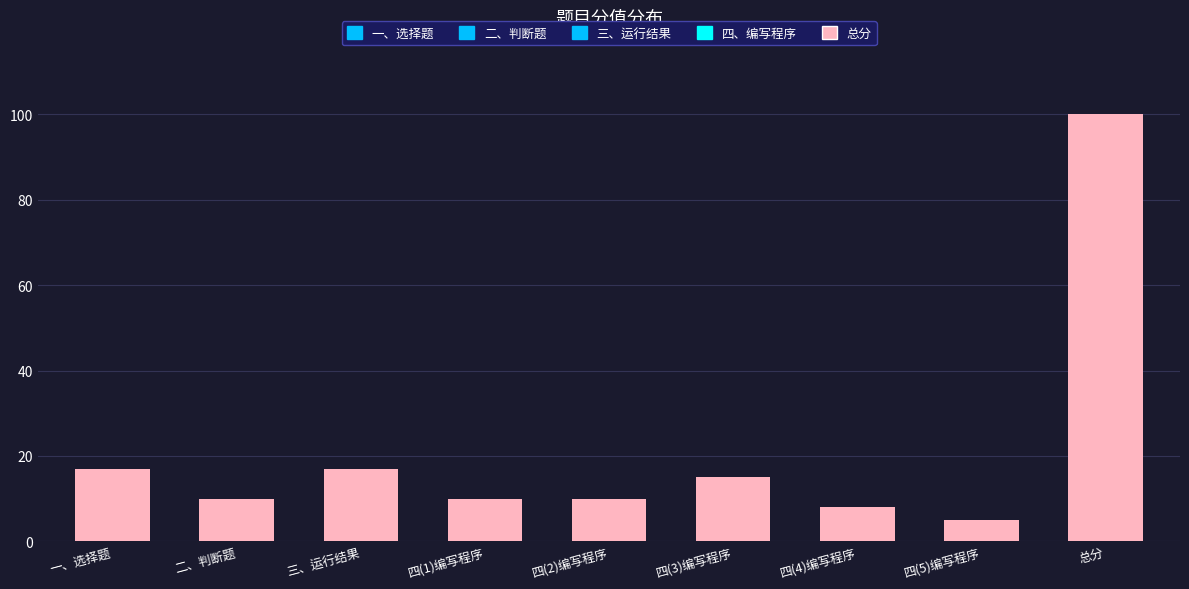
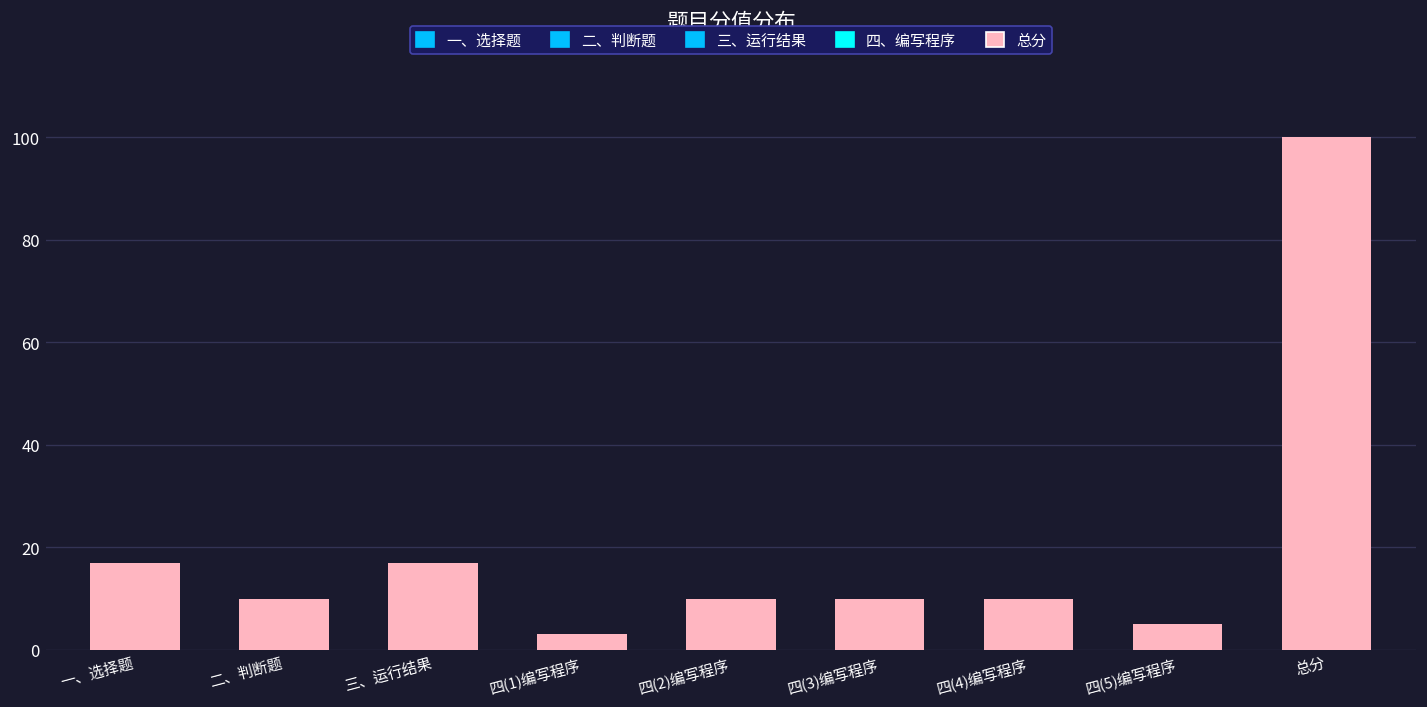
  {
    "一、选择题": 17,
    "二、判断题": 10,
    "三、运行结果": 17,
-   "四(1)编写程序": 10,
+   "四(1)编写程序": 3,
    "四(2)编写程序": 10,
-   "四(3)编写程序": 15,
-   "四(4)编写程序": 8,
+   "四(3)编写程序": 10,
+   "四(4)编写程序": 10,
    "四(5)编写程序": 5,
    "总分": 100
  }
